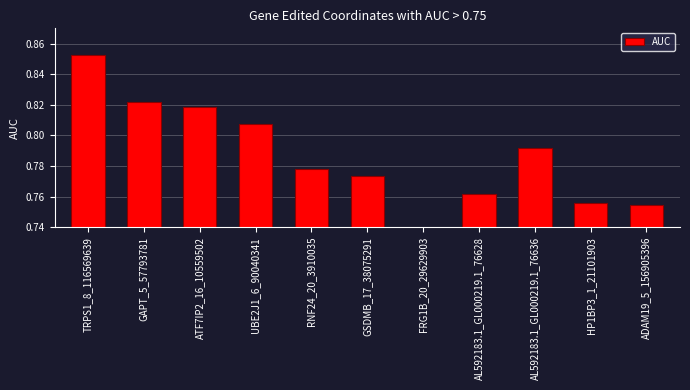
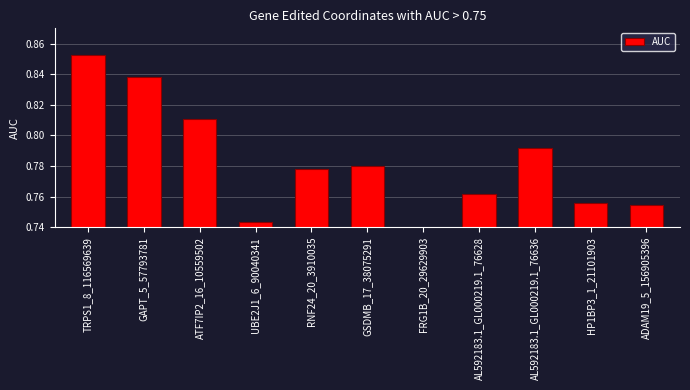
  {
    "TRPS1_8_116569639": 0.853,
-   "GAPT_5_57793781": 0.822,
-   "ATF7IP2_16_10559502": 0.819,
-   "UBE2J1_6_90040341": 0.808,
+   "GAPT_5_57793781": 0.838,
+   "ATF7IP2_16_10559502": 0.810,
+   "UBE2J1_6_90040341": 0.744,
    "RNF24_20_3910035": 0.778,
-   "GSDMB_17_38075291": 0.774,
+   "GSDMB_17_38075291": 0.780,
    "AL592183.1_GL000219.1_76628": 0.762,
    "AL592183.1_GL000219.1_76636": 0.792,
    "HP1BP3_1_21101903": 0.756,
    "ADAM19_5_156905396": 0.755
  }
